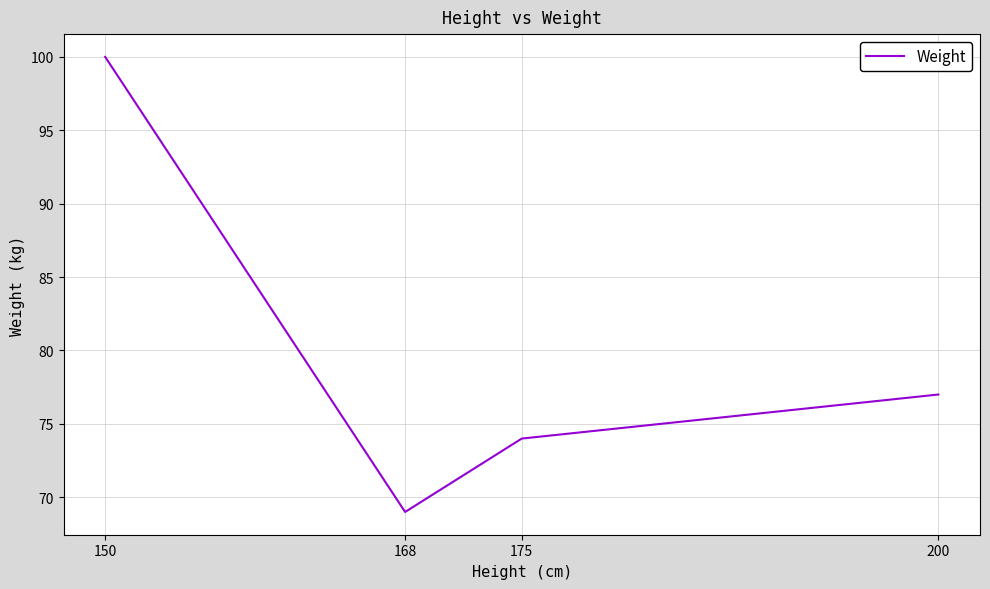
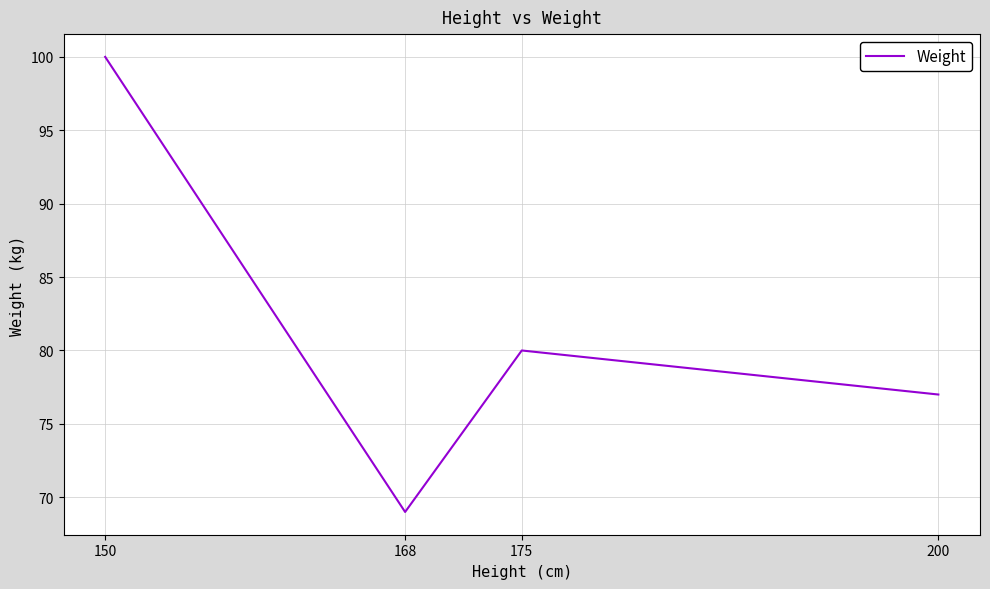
  {
    "150": 100,
    "168": 69,
-   "175": 74,
+   "175": 80,
    "200": 77
  }
